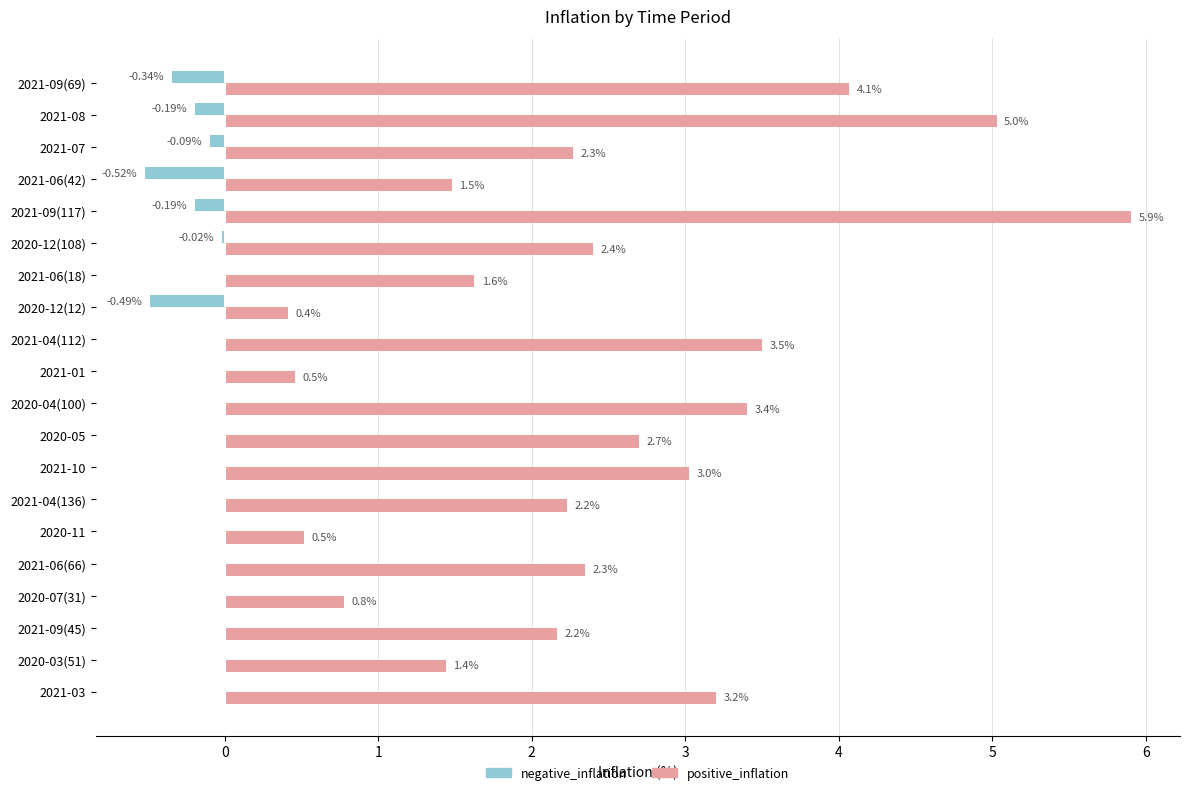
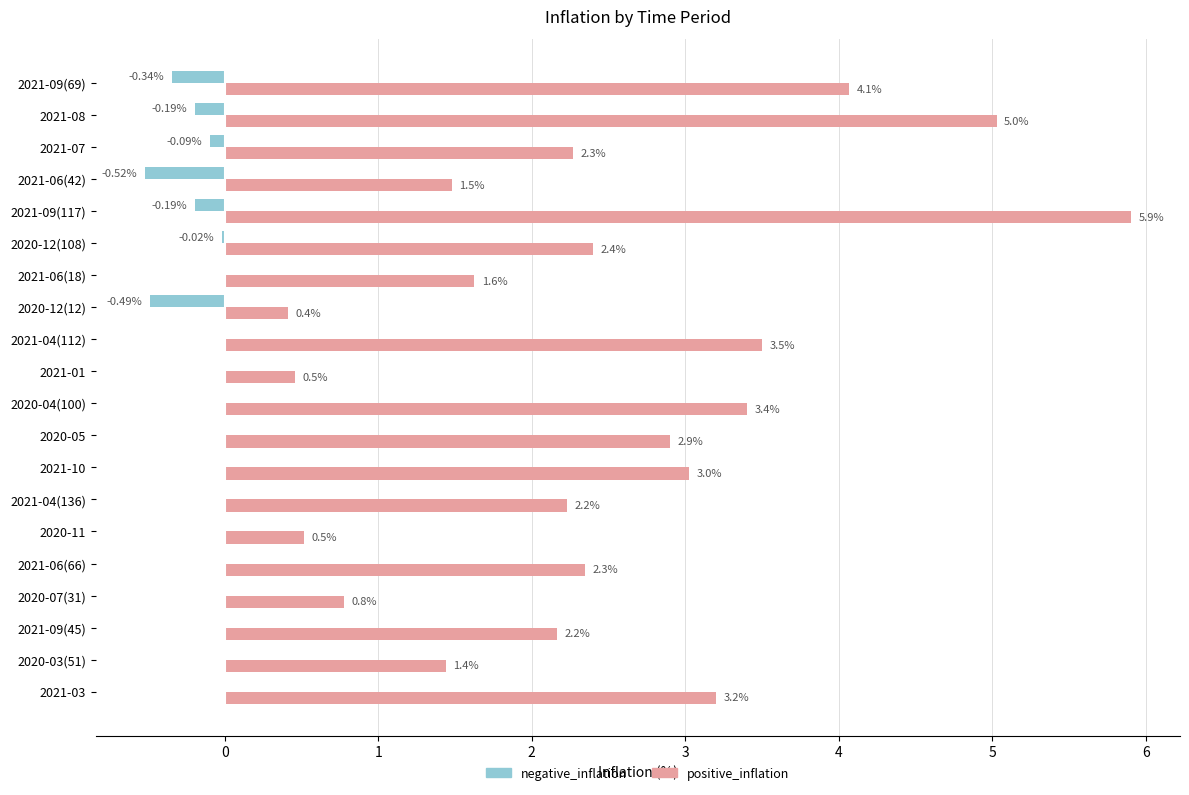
  {
    "positive_inflation": {
      "2021-09(69)": "4.1%",
      "2021-08": "5.0%",
      "2021-07": "2.3%",
      "2021-06(42)": "1.5%",
      "2021-09(117)": "5.9%",
      "2020-12(108)": "2.4%",
      "2021-06(18)": "1.6%",
      "2020-12(12)": "0.4%",
      "2021-04(112)": "3.5%",
      "2021-01": "0.5%",
      "2020-04(100)": "3.4%",
-     "2020-05": "2.7%",
+     "2020-05": "2.9%",
      "2021-10": "3.0%",
      "2021-04(136)": "2.2%",
      "2020-11": "0.5%",
      "2021-06(66)": "2.3%",
      "2020-07(31)": "0.8%",
      "2021-09(45)": "2.2%",
      "2020-03(51)": "1.4%",
      "2021-03": "3.2%"
    },
    "negative_inflation": {
      "2021-09(69)": "-0.34%",
      "2021-08": "-0.19%",
      "2021-07": "-0.09%",
      "2021-06(42)": "-0.52%",
      "2021-09(117)": "-0.19%",
      "2020-12(108)": "-0.02%",
      "2020-12(12)": "-0.49%"
    }
  }
